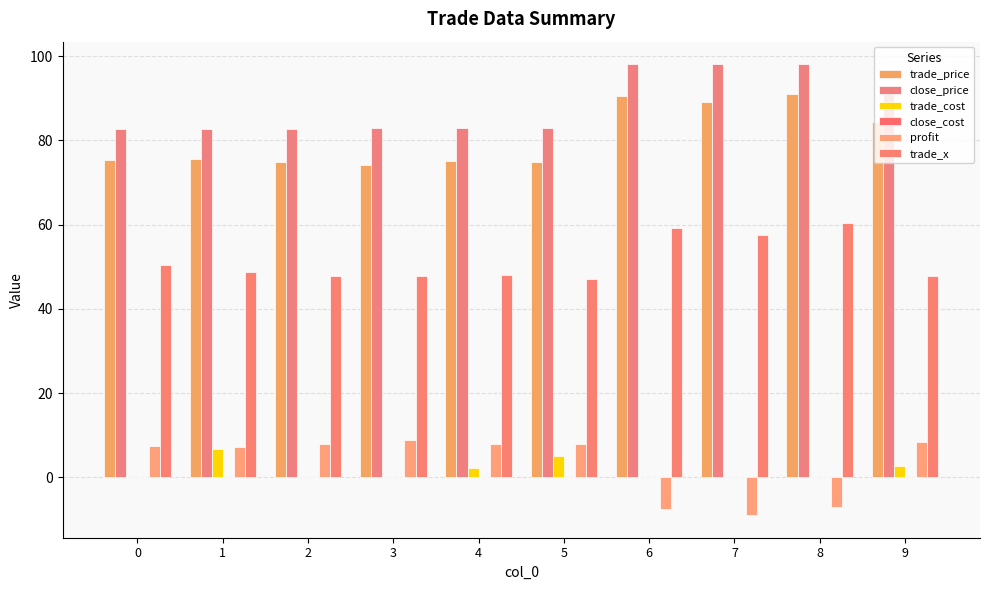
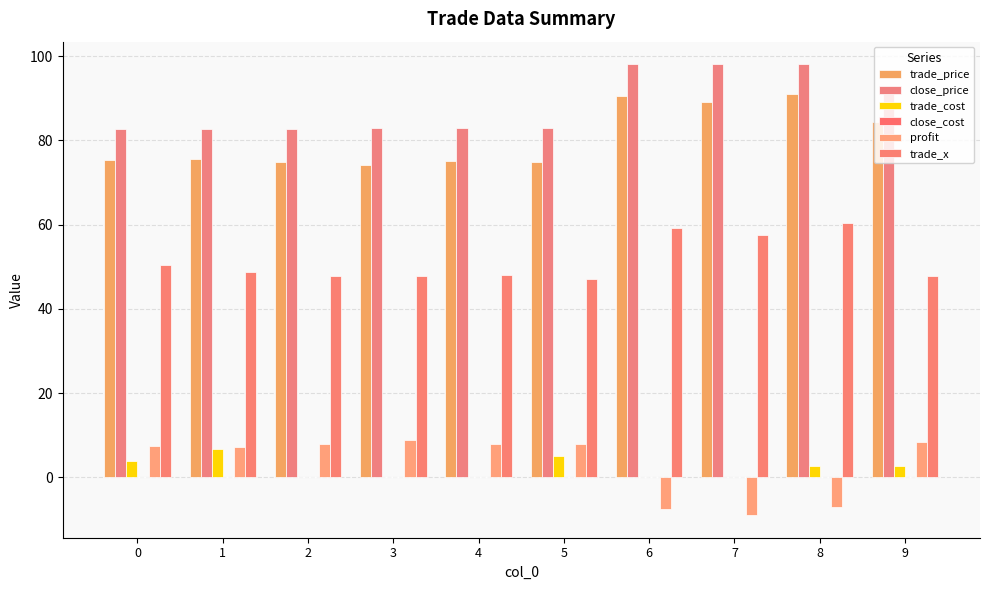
  {
    "trade_cost": {
-     "0": 0,
+     "0": 4,
      "1": 7,
-     "4": 2,
+     "4": 0,
      "5": 5,
-     "8": 0,
+     "8": 3,
      "9": 3
    }
  }
